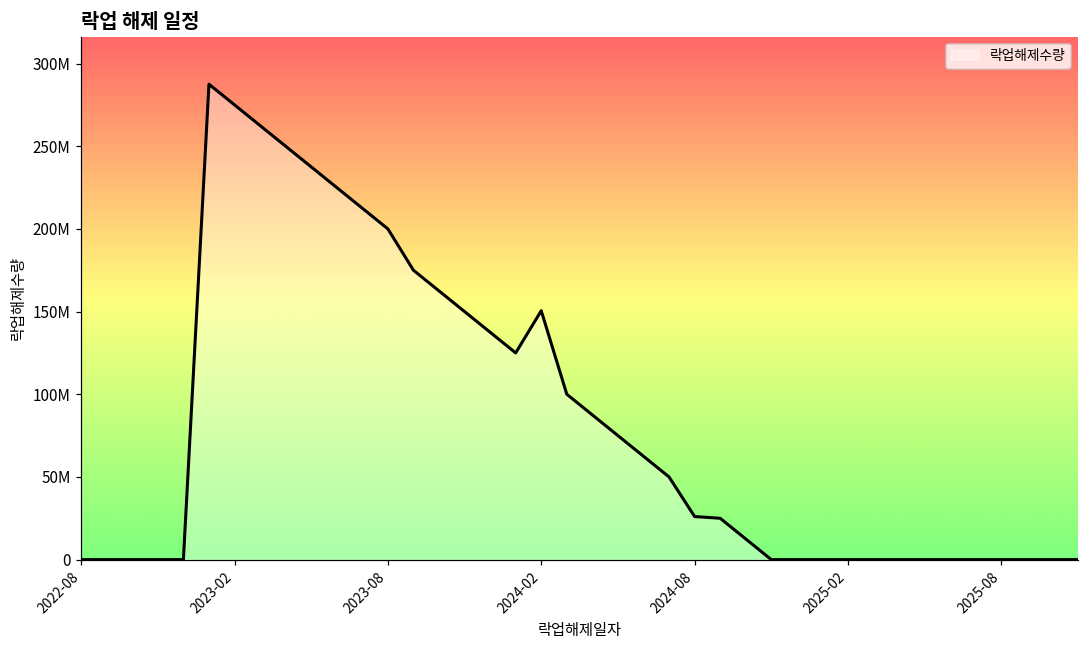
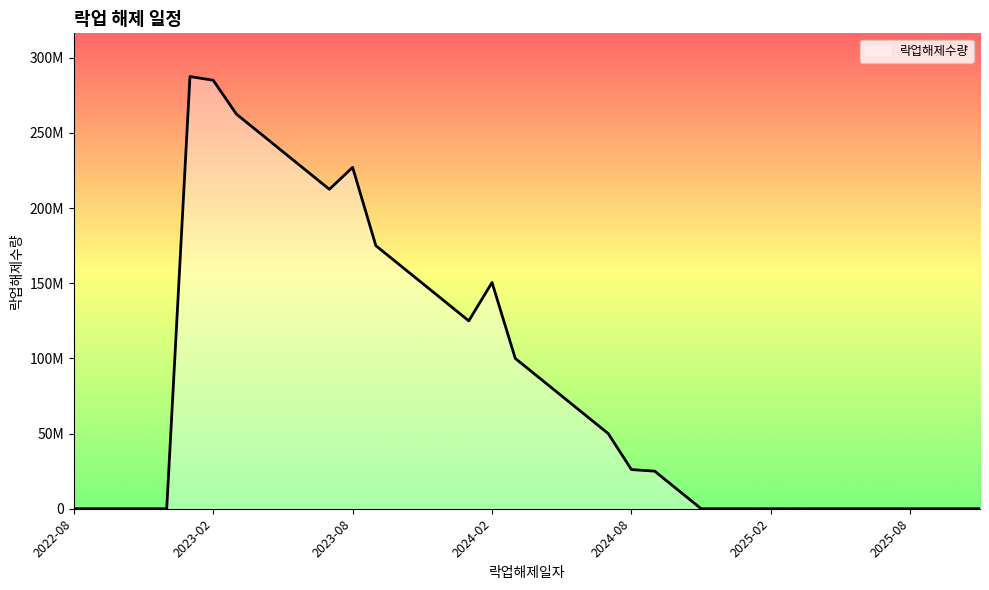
  {
    "2022-08": 0,
-   "2023-02": 275000000,
-   "2023-08": 200000000,
+   "2023-02": 285000000,
+   "2023-08": 227000000,
    "2024-02": 151000000,
    "2024-08": 26000000,
    "2025-02": 0,
    "2025-08": 0
  }
